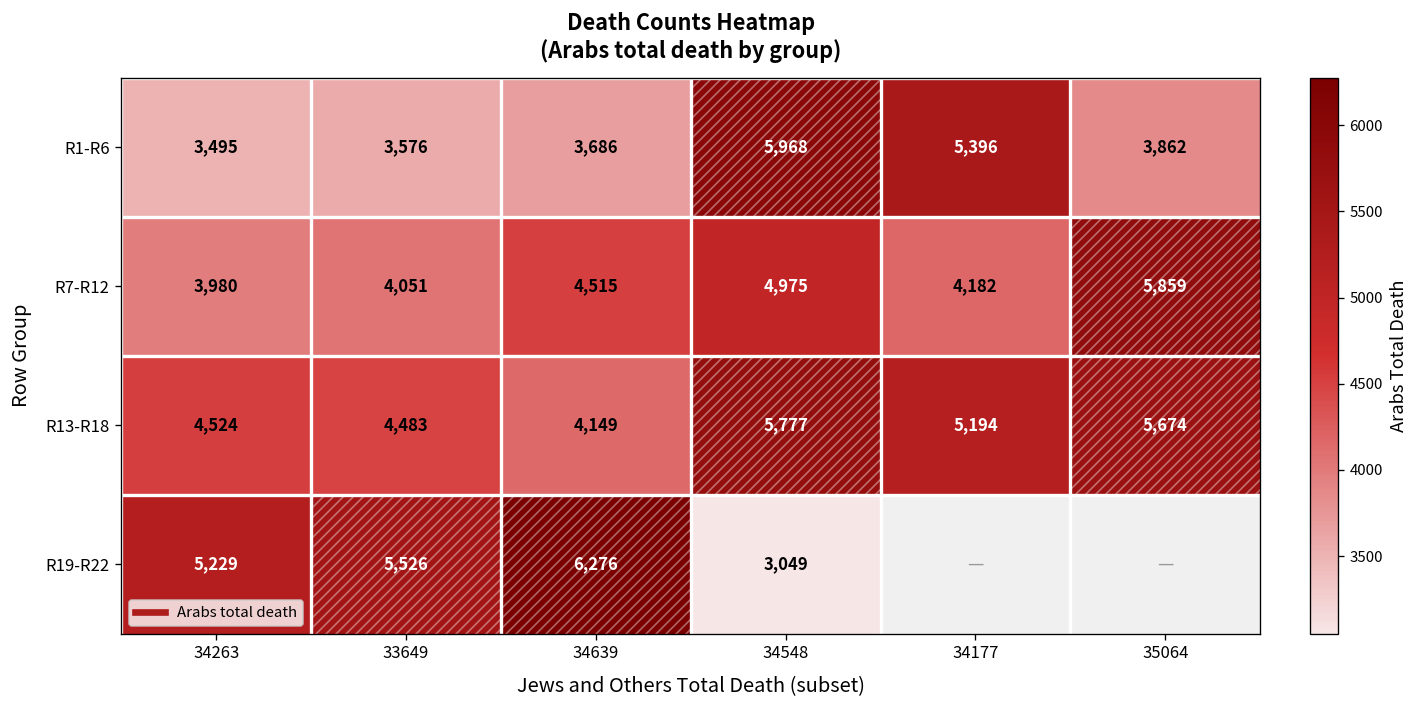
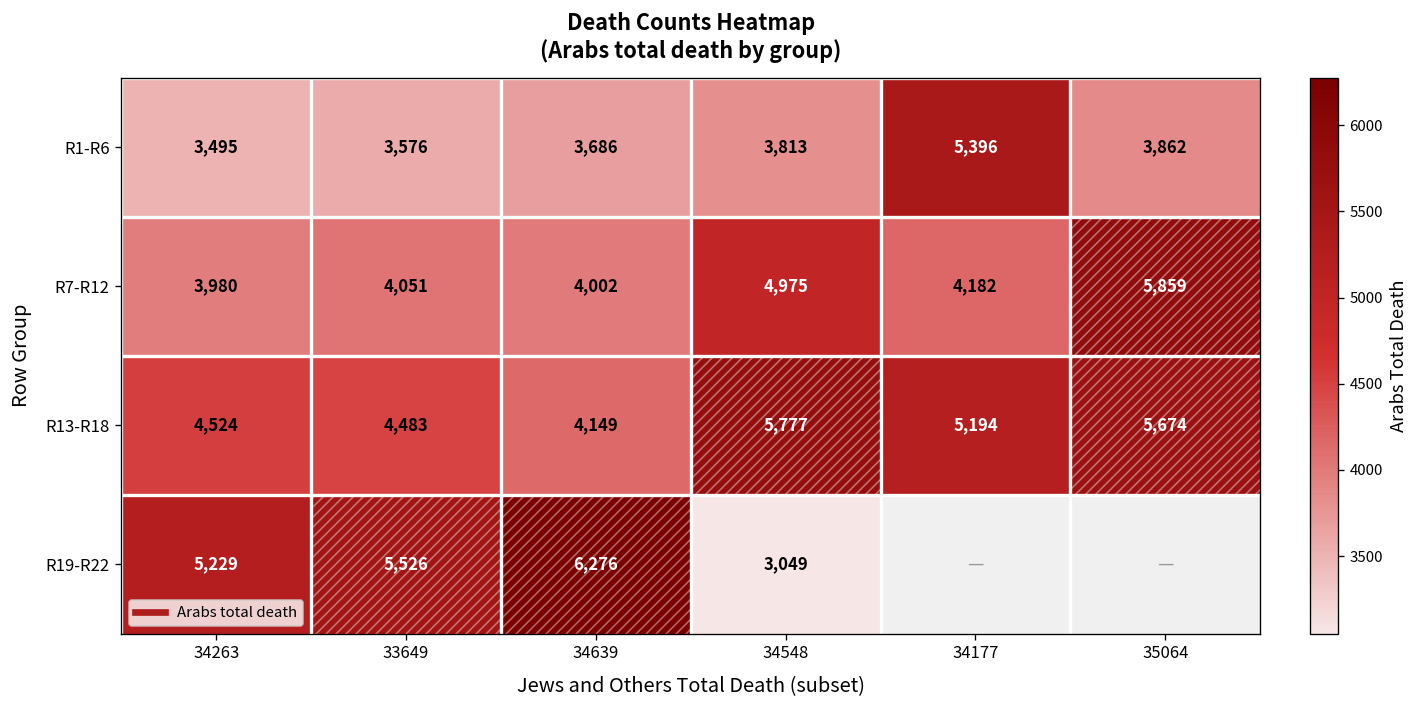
  {
    "R1-R6": {
      "34263": "3,495",
      "33649": "3,576",
      "34639": "3,686",
-     "34548": "5,968",
+     "34548": "3,813",
      "34177": "5,396",
      "35064": "3,862"
    },
    "R7-R12": {
      "34263": "3,980",
      "33649": "4,051",
-     "34639": "4,515",
+     "34639": "4,002",
      "34548": "4,975",
      "34177": "4,182",
      "35064": "5,859"
    },
    "R13-R18": {
      "34263": "4,524",
      "33649": "4,483",
      "34639": "4,149",
      "34548": "5,777",
      "34177": "5,194",
      "35064": "5,674"
    },
    "R19-R22": {
      "34263": "5,229",
      "33649": "5,526",
      "34639": "6,276",
      "34548": "3,049"
    }
  }
